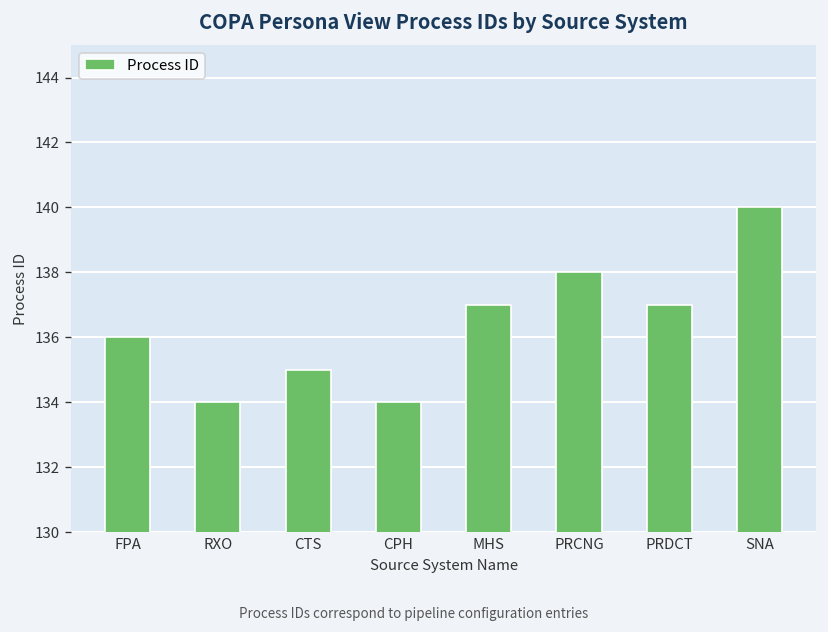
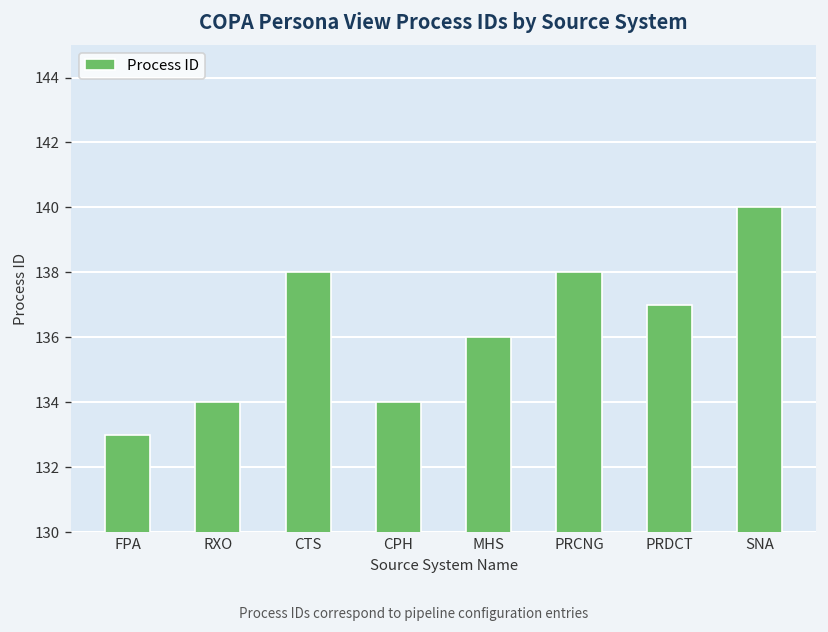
  {
-   "FPA": 136,
+   "FPA": 133,
    "RXO": 134,
-   "CTS": 135,
+   "CTS": 138,
    "CPH": 134,
-   "MHS": 137,
+   "MHS": 136,
    "PRCNG": 138,
    "PRDCT": 137,
    "SNA": 140
  }
